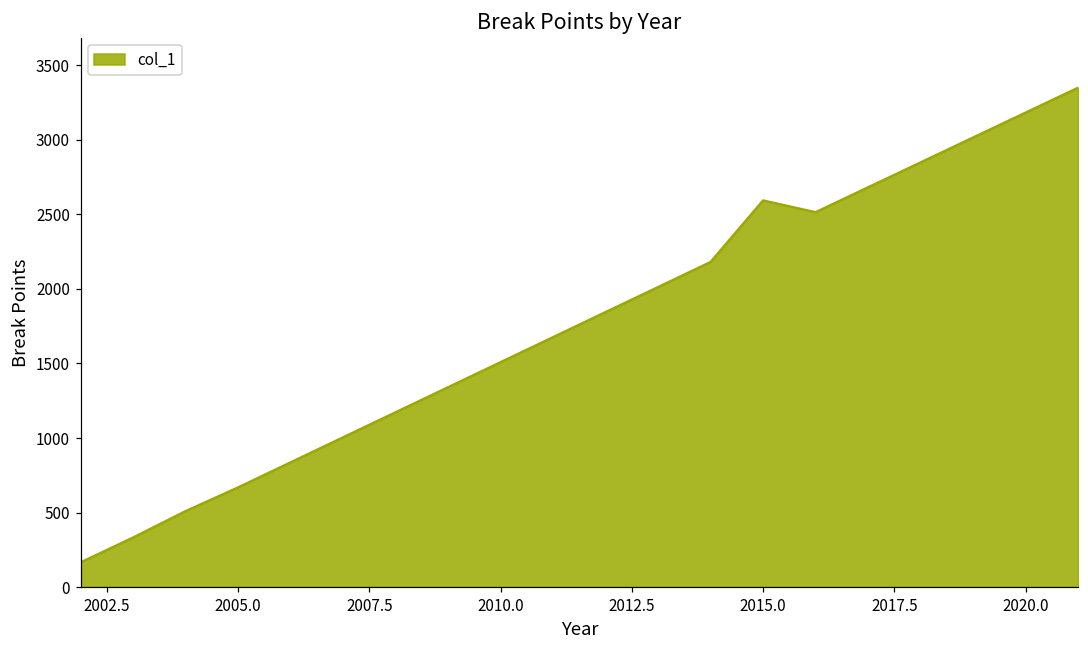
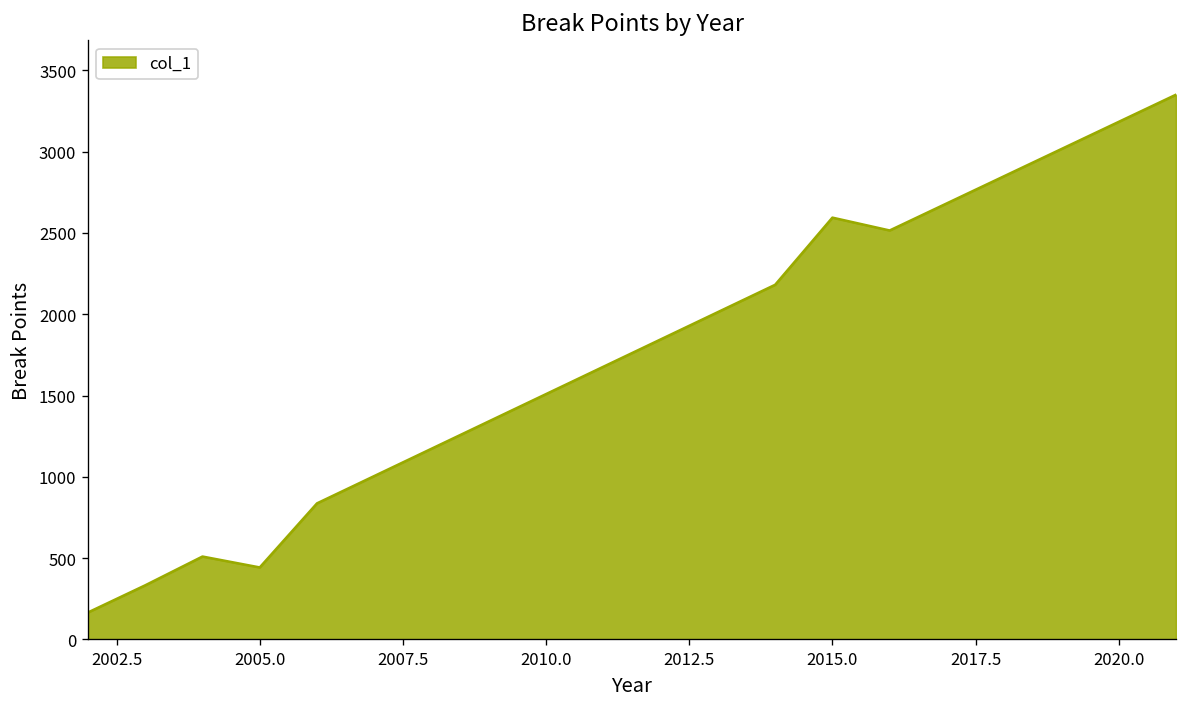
  {
-   "2005.0": 670,
+   "2005.0": 440,
    "2010.0": 1510,
    "2015.0": 2590,
    "2020.0": 3180
  }
